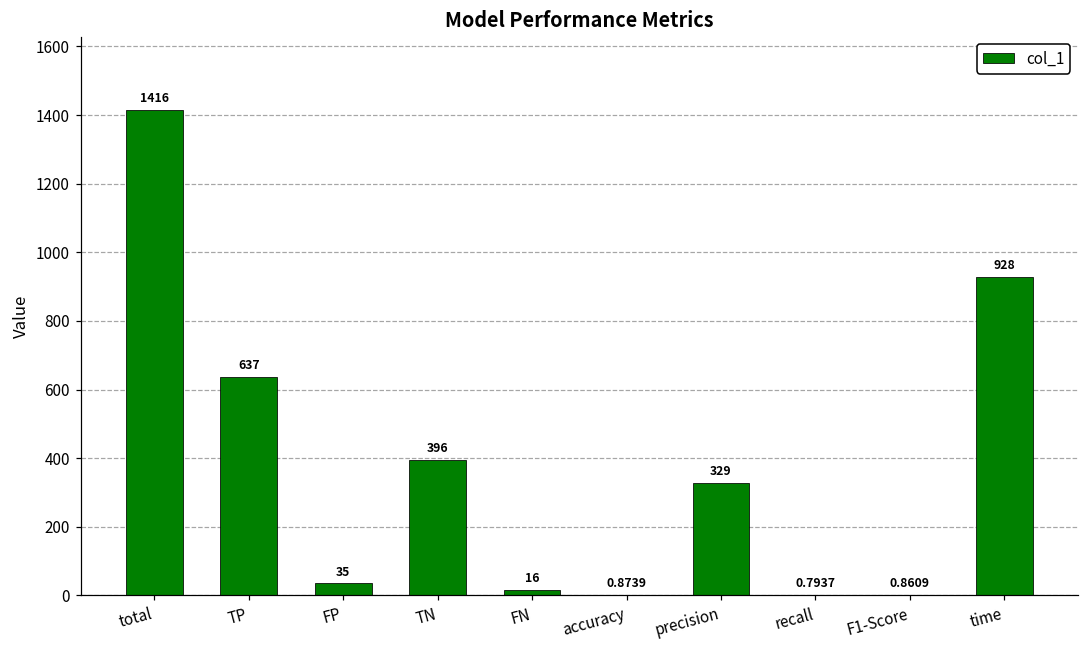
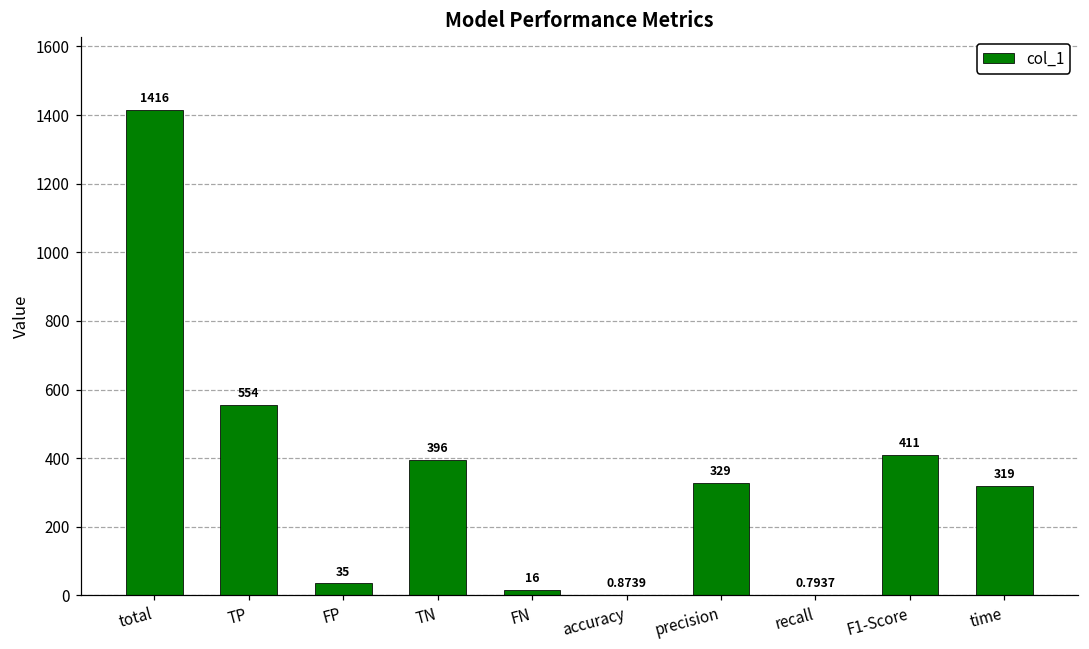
  {
    "total": 1416,
-   "TP": 637,
+   "TP": 554,
    "FP": 35,
    "TN": 396,
    "FN": 16,
    "accuracy": 0.8739,
    "precision": 329,
    "recall": 0.7937,
-   "F1-Score": 0.8609,
-   "time": 928
+   "F1-Score": 411,
+   "time": 319
  }
